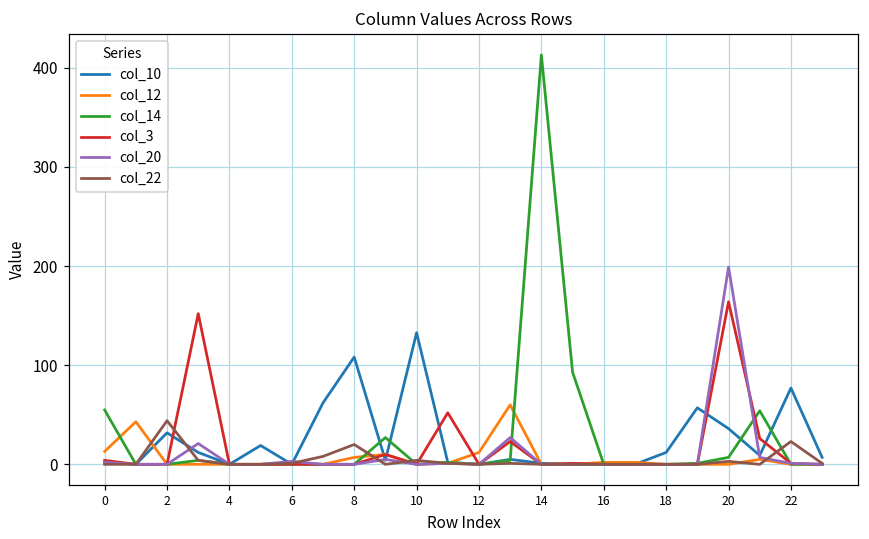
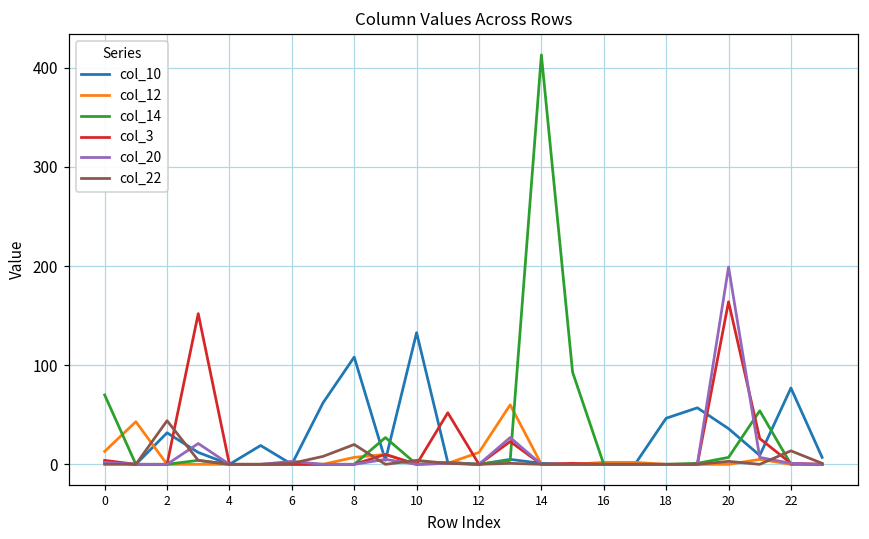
  {
    "col_10": {
      "2": 30,
      "8": 110,
      "10": 130,
-     "18": 10,
+     "18": 50,
      "20": 40,
      "22": 80
    },
    "col_12": {
      "0": 10,
      "8": 10,
      "12": 10,
      "20": 0
    },
    "col_14": {
-     "0": 50,
+     "0": 70,
      "14": 410,
      "20": 10
    },
    "col_3": {
      "20": 160
    },
    "col_20": {
      "20": 200
    },
    "col_22": {
      "2": 40,
      "8": 20,
      "10": 0,
      "20": 0,
-     "22": 20
+     "22": 10
    }
  }
